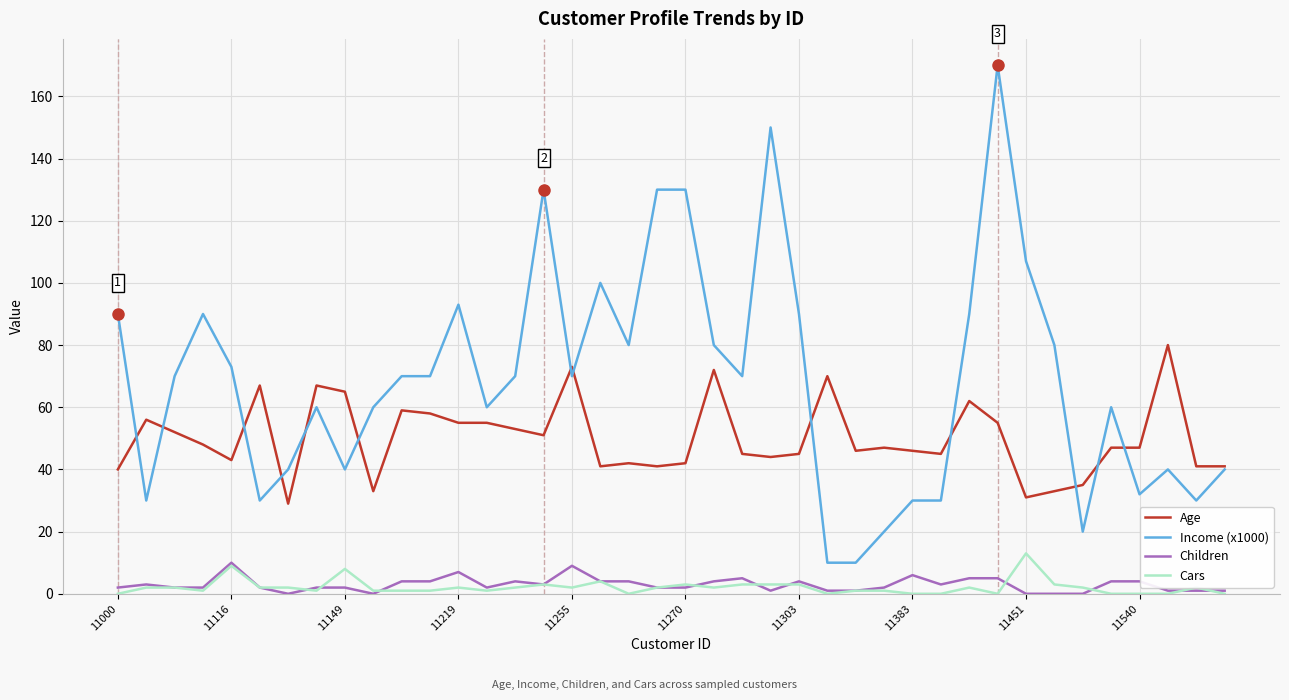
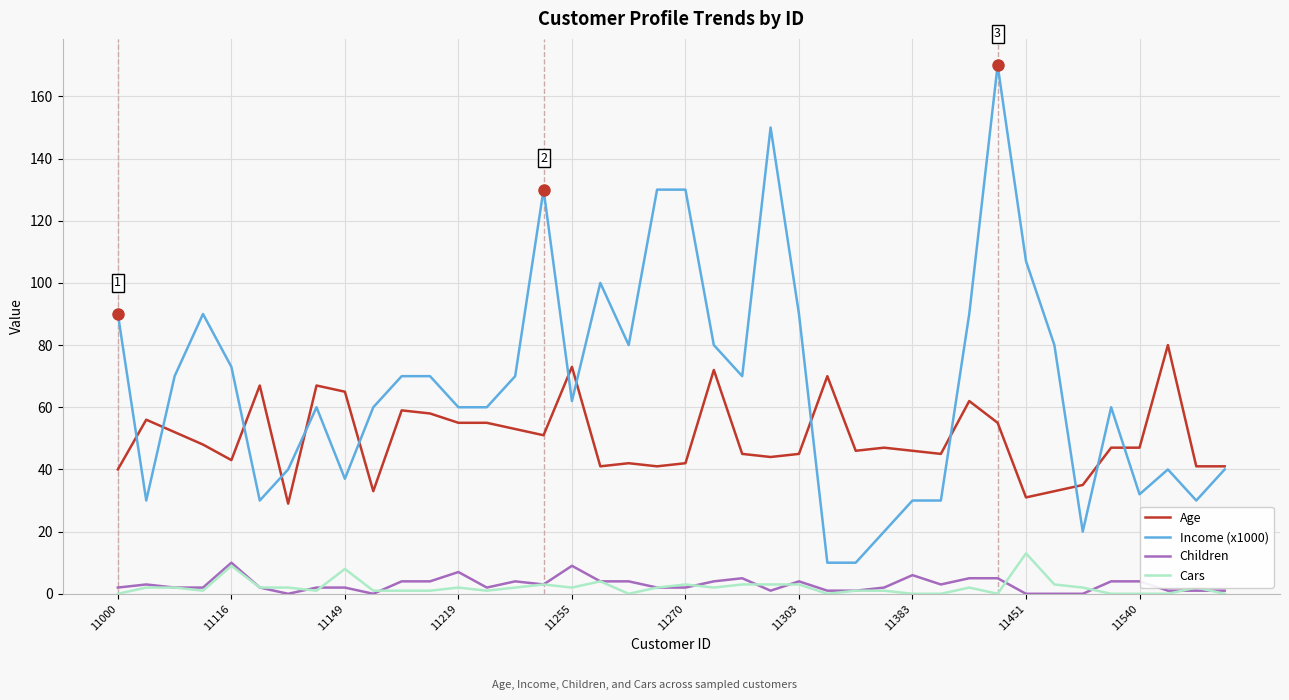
  {
    "Income (x1000)": {
      "11116": 73,
-     "11149": 40,
-     "11219": 93,
-     "11255": 70,
+     "11149": 37,
+     "11219": 60,
+     "11255": 62,
      "11270": 130,
      "11303": 90,
      "11383": 30,
      "11451": 107,
      "11540": 32
    },
    "Children": {
      "11000": 2,
      "11116": 10,
      "11149": 2,
      "11219": 7,
      "11255": 9,
      "11270": 2,
      "11303": 4,
      "11383": 6,
      "11451": 0,
      "11540": 4
    },
    "Cars": {
      "11000": 0,
      "11116": 9,
      "11149": 8,
      "11219": 2,
      "11255": 2,
      "11270": 3,
      "11303": 3,
      "11383": 0,
      "11451": 13,
      "11540": 0
    }
  }
